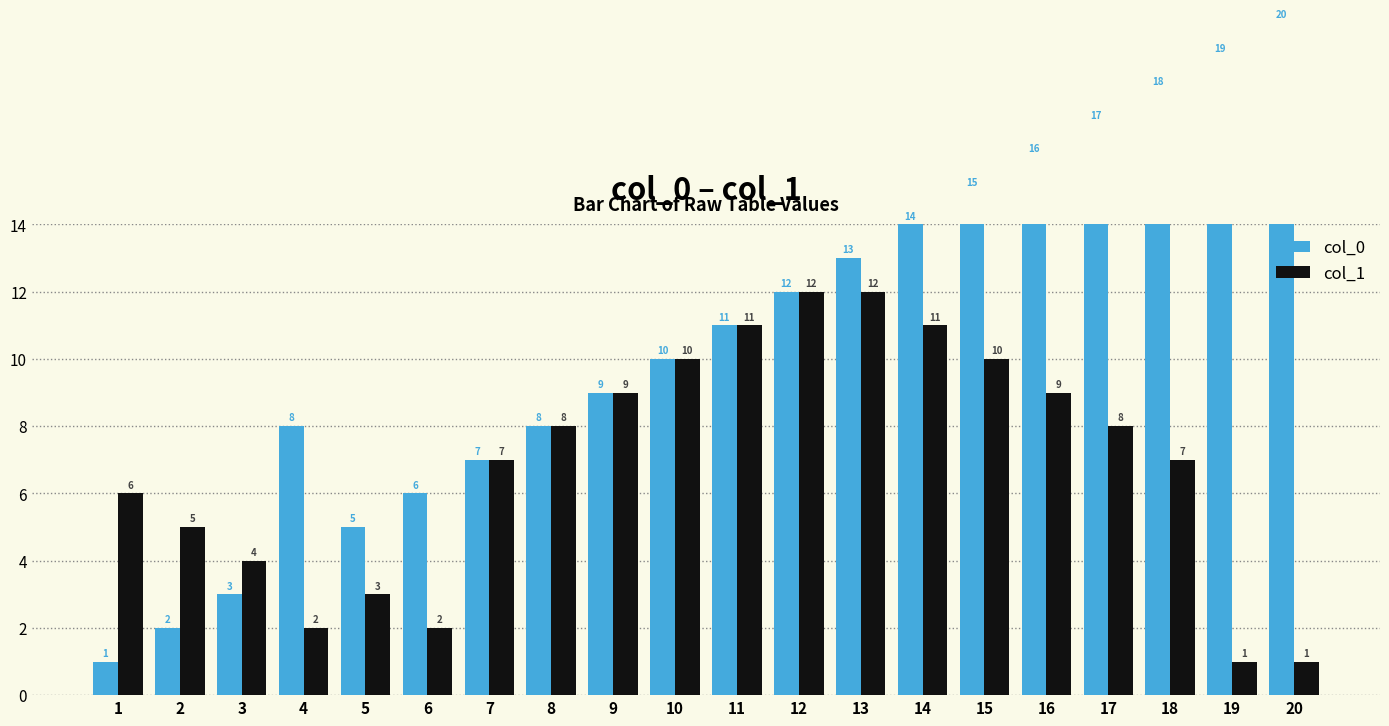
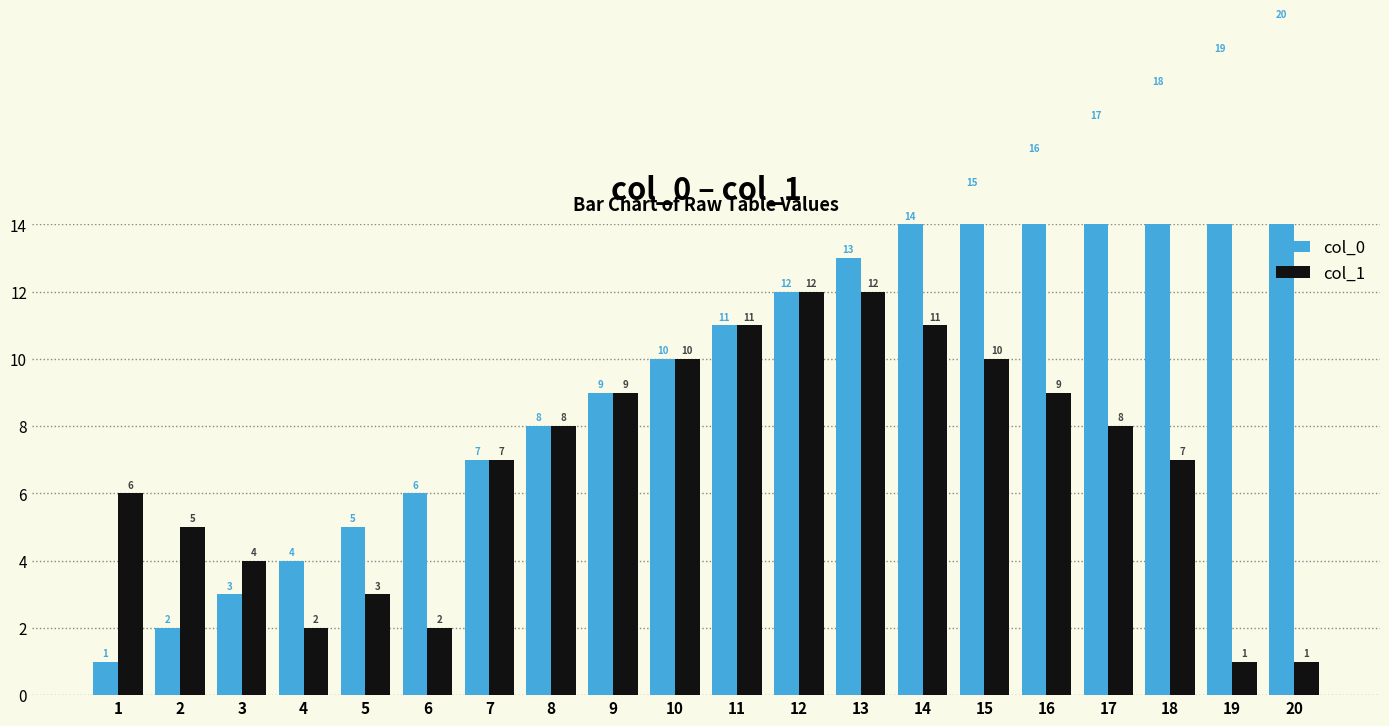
  {
    "col_0": {
      "1": 1,
      "2": 2,
      "3": 3,
-     "4": 8,
+     "4": 4,
      "5": 5,
      "6": 6,
      "7": 7,
      "8": 8,
      "9": 9,
      "10": 10,
      "11": 11,
      "12": 12,
      "13": 13,
      "14": 14
    },
    "col_1": {
      "1": 6,
      "2": 5,
      "3": 4,
      "4": 2,
      "5": 3,
      "6": 2,
      "7": 7,
      "8": 8,
      "9": 9,
      "10": 10,
      "11": 11,
      "12": 12,
      "13": 12,
      "14": 11,
      "15": 10,
      "16": 9,
      "17": 8,
      "18": 7,
      "19": 1,
      "20": 1
    }
  }
